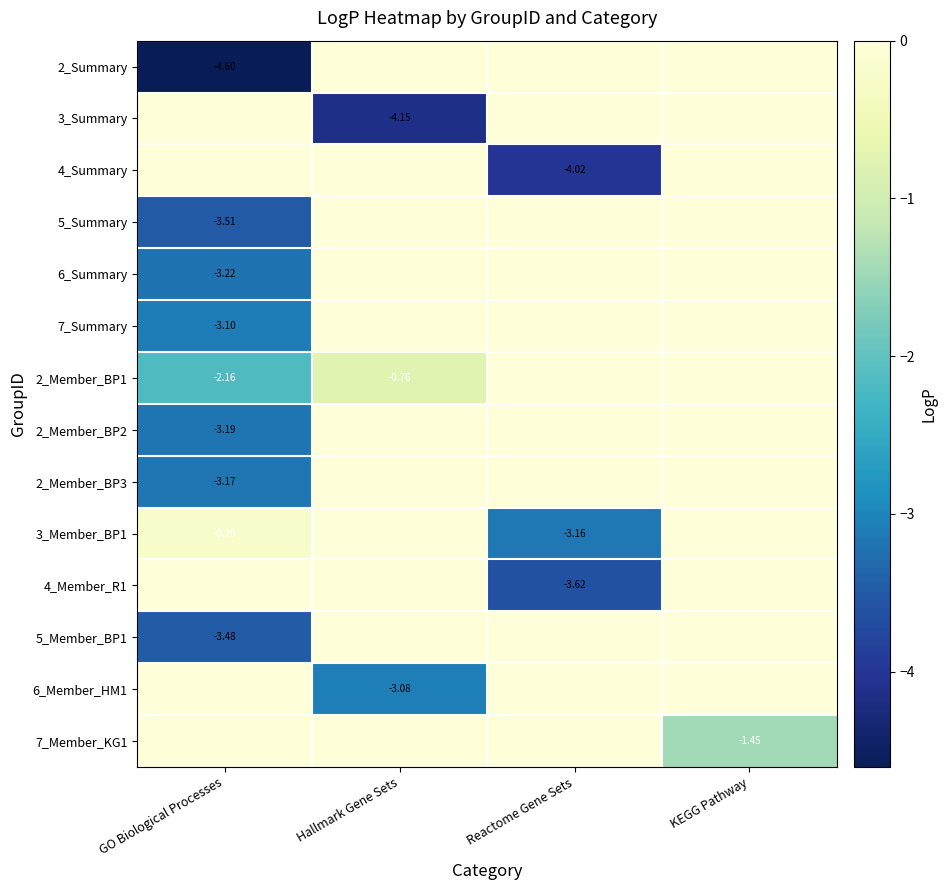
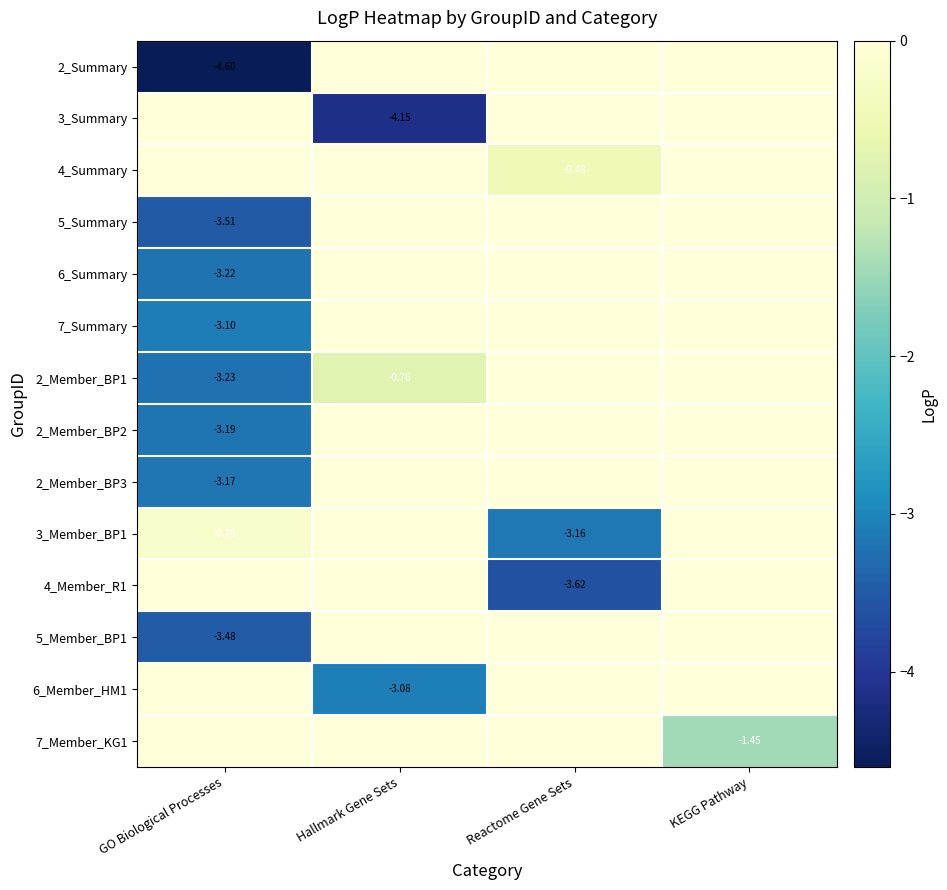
  {
    "2_Summary": {
      "GO Biological Processes": -4.60
    },
    "3_Summary": {
      "Hallmark Gene Sets": -4.15
    },
    "4_Summary": {
-     "Reactome Gene Sets": -4.02
+     "Reactome Gene Sets": -0.48
    },
    "5_Summary": {
      "GO Biological Processes": -3.51
    },
    "6_Summary": {
      "GO Biological Processes": -3.22
    },
    "7_Summary": {
      "GO Biological Processes": -3.10
    },
    "2_Member_BP1": {
-     "GO Biological Processes": -2.16,
+     "GO Biological Processes": -3.23,
      "Hallmark Gene Sets": -0.76
    },
    "2_Member_BP2": {
      "GO Biological Processes": -3.19
    },
    "2_Member_BP3": {
      "GO Biological Processes": -3.17
    },
    "3_Member_BP1": {
      "GO Biological Processes": -0.20,
      "Reactome Gene Sets": -3.16
    },
    "4_Member_R1": {
      "Reactome Gene Sets": -3.62
    },
    "5_Member_BP1": {
      "GO Biological Processes": -3.48
    },
    "6_Member_HM1": {
      "Hallmark Gene Sets": -3.08
    },
    "7_Member_KG1": {
      "KEGG Pathway": -1.45
    }
  }
